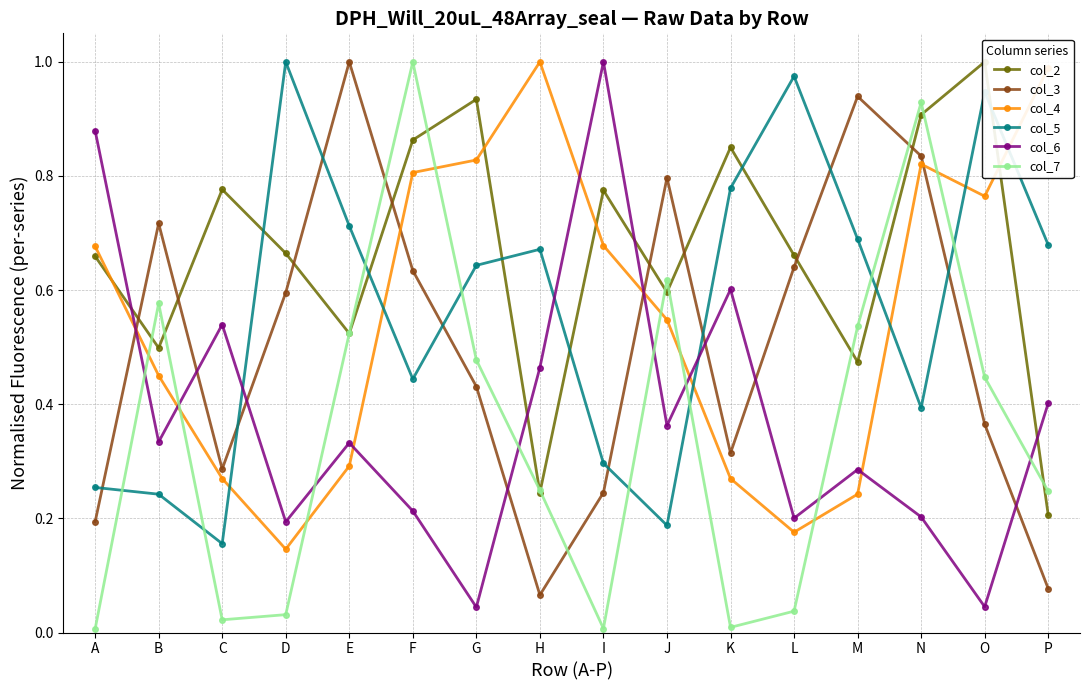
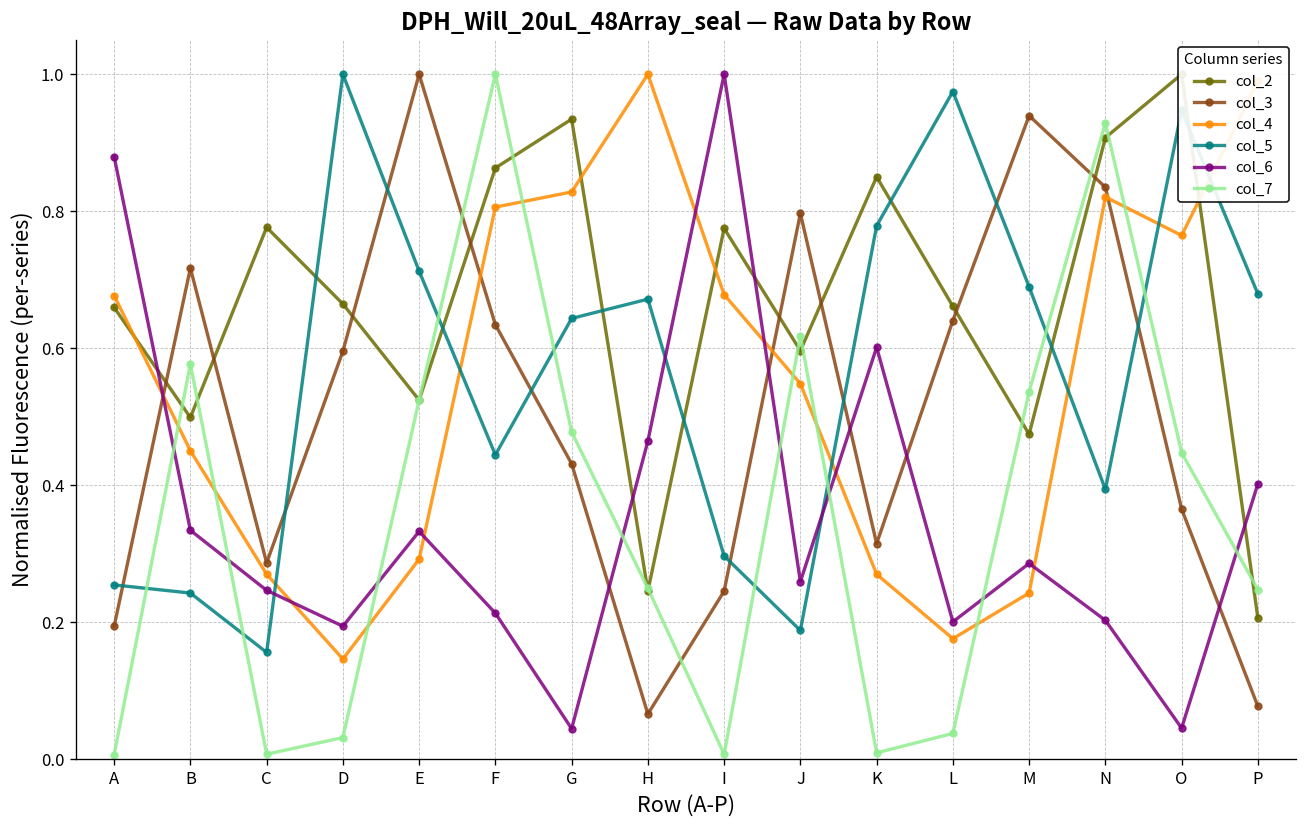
  {
    "col_4": {
      "A": 0.68,
      "B": 0.45,
      "C": 0.27,
      "D": 0.15,
      "E": 0.29,
      "F": 0.81,
      "G": 0.83,
      "H": 1.00,
      "I": 0.68,
      "J": 0.55,
      "K": 0.27,
      "L": 0.18,
      "M": 0.24,
      "N": 0.82,
      "O": 0.76
    },
    "col_5": {
      "A": 0.25,
      "B": 0.24,
      "C": 0.16,
      "D": 1.00,
      "E": 0.71,
      "F": 0.44,
      "G": 0.64,
      "H": 0.67,
      "I": 0.30,
      "J": 0.19,
      "K": 0.78,
      "L": 0.97,
      "M": 0.69,
      "N": 0.39,
      "P": 0.68
    },
    "col_6": {
      "A": 0.88,
      "B": 0.33,
-     "C": 0.54,
+     "C": 0.25,
      "D": 0.19,
      "E": 0.33,
      "F": 0.21,
      "G": 0.04,
      "H": 0.46,
      "I": 1.00,
-     "J": 0.36,
+     "J": 0.26,
      "K": 0.60,
      "L": 0.20,
      "M": 0.29,
      "N": 0.20,
      "O": 0.05,
      "P": 0.40
    },
    "col_7": {
      "A": 0.01,
      "B": 0.58,
-     "C": 0.02,
+     "C": 0.01,
      "D": 0.03,
      "F": 1.00,
      "G": 0.48,
      "I": 0.01,
      "J": 0.62,
      "K": 0.01,
      "L": 0.04,
      "M": 0.54,
      "N": 0.93,
      "O": 0.45,
      "P": 0.25
    }
  }
